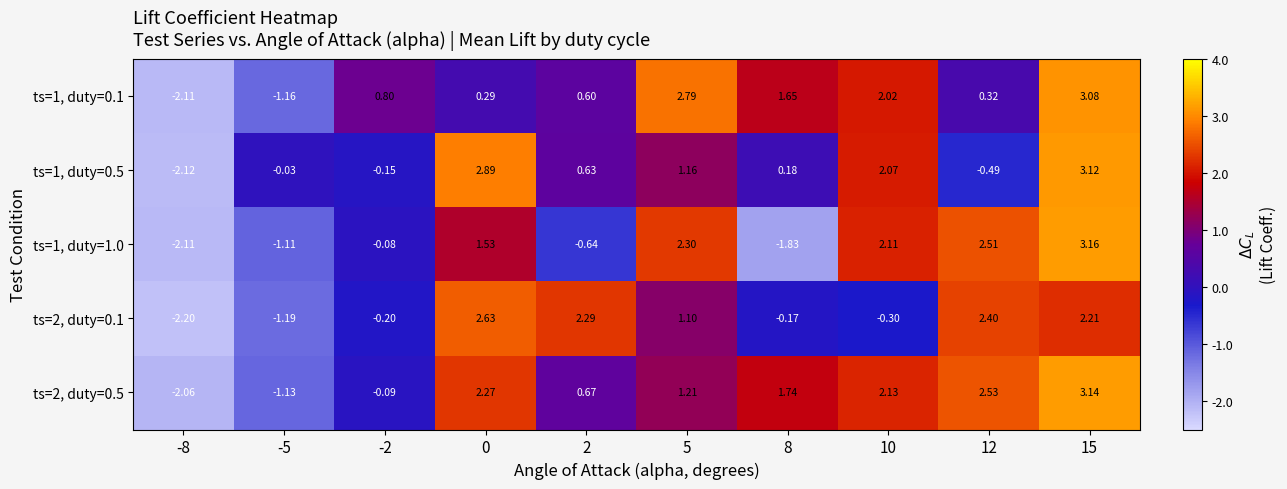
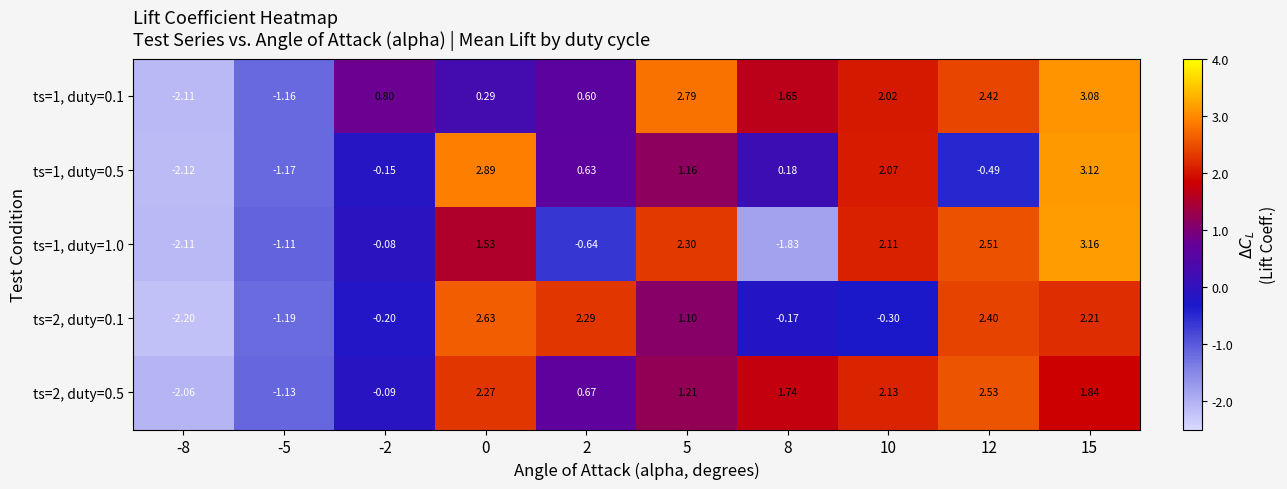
  {
    "ts=1, duty=0.1": {
      "-8": -2.11,
      "-5": -1.16,
      "-2": 0.80,
      "0": 0.29,
      "2": 0.60,
      "5": 2.79,
      "8": 1.65,
      "10": 2.02,
-     "12": 0.32,
+     "12": 2.42,
      "15": 3.08
    },
    "ts=1, duty=0.5": {
      "-8": -2.12,
-     "-5": -0.03,
+     "-5": -1.17,
      "-2": -0.15,
      "0": 2.89,
      "2": 0.63,
      "5": 1.16,
      "8": 0.18,
      "10": 2.07,
      "12": -0.49,
      "15": 3.12
    },
    "ts=1, duty=1.0": {
      "-8": -2.11,
      "-5": -1.11,
      "-2": -0.08,
      "0": 1.53,
      "2": -0.64,
      "5": 2.30,
      "8": -1.83,
      "10": 2.11,
      "12": 2.51,
      "15": 3.16
    },
    "ts=2, duty=0.1": {
      "-8": -2.20,
      "-5": -1.19,
      "-2": -0.20,
      "0": 2.63,
      "2": 2.29,
      "5": 1.10,
      "8": -0.17,
      "10": -0.30,
      "12": 2.40,
      "15": 2.21
    },
    "ts=2, duty=0.5": {
      "-8": -2.06,
      "-5": -1.13,
      "-2": -0.09,
      "0": 2.27,
      "2": 0.67,
      "5": 1.21,
      "8": 1.74,
      "10": 2.13,
      "12": 2.53,
-     "15": 3.14
+     "15": 1.84
    }
  }
